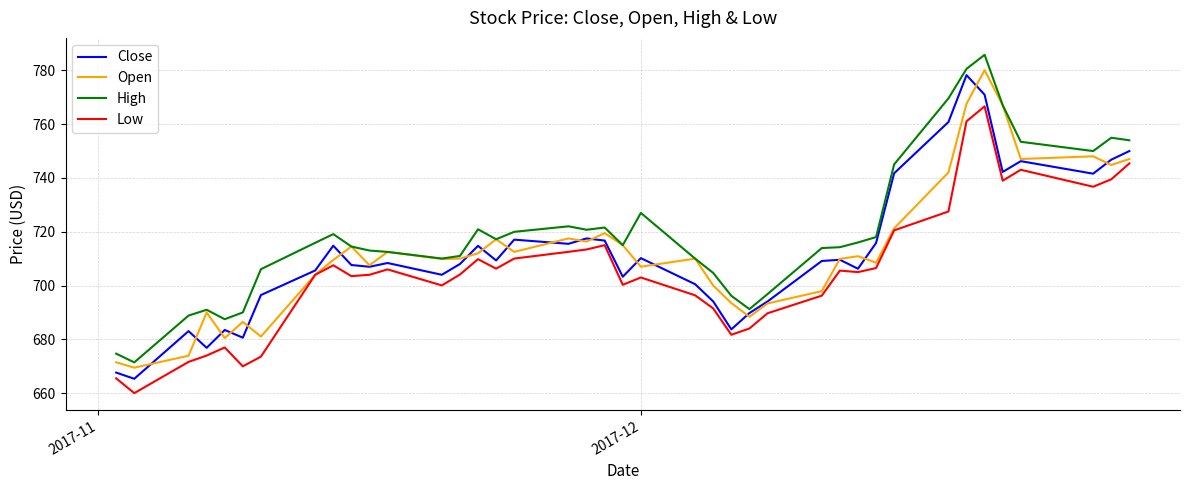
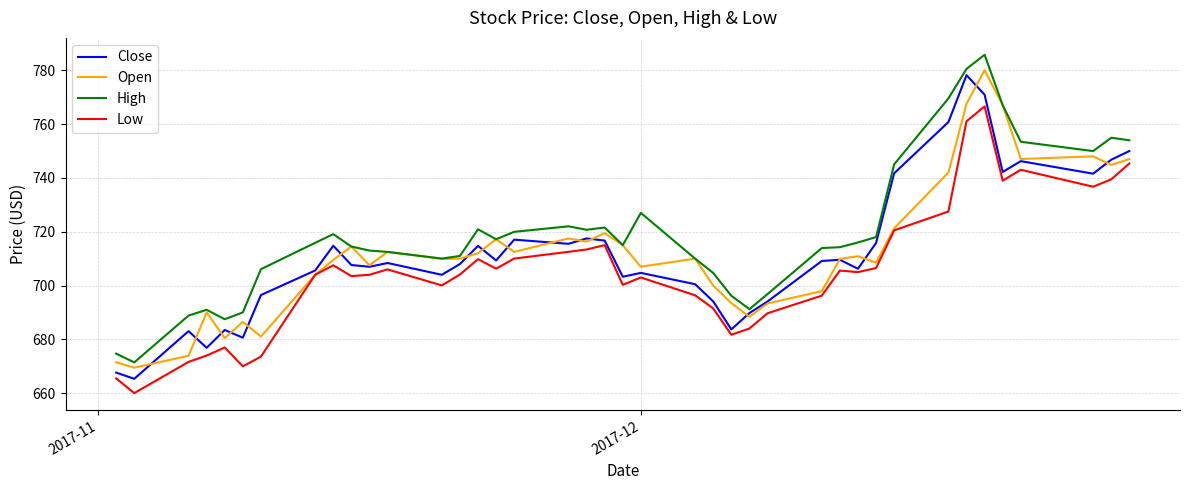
  {
    "Close": {
-     "2017-12": 710
+     "2017-12": 705
    },
    "Open": {
      "2017-12": 707
    },
    "High": {
      "2017-12": 727
    },
    "Low": {
      "2017-12": 703
    }
  }
